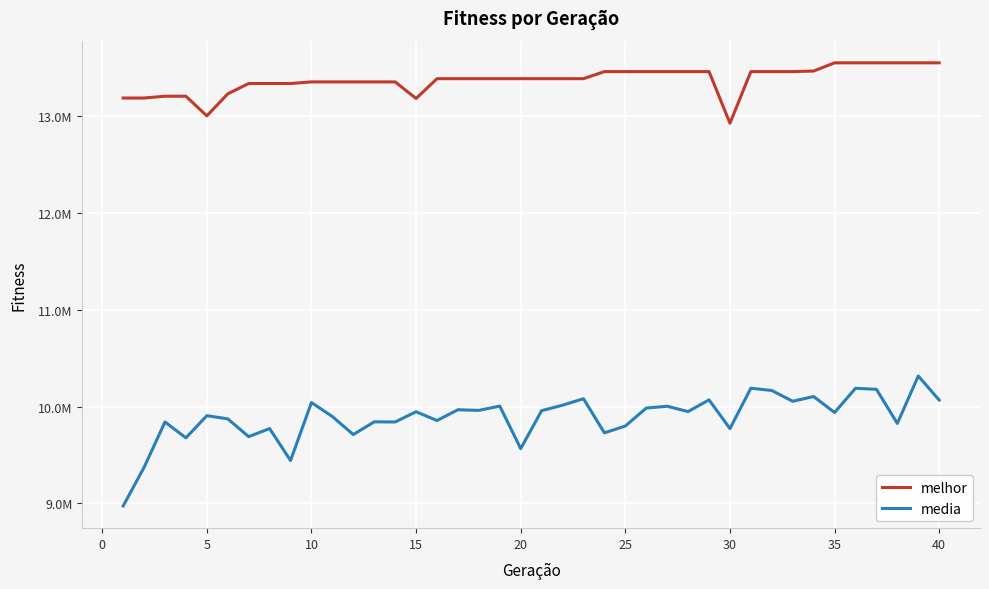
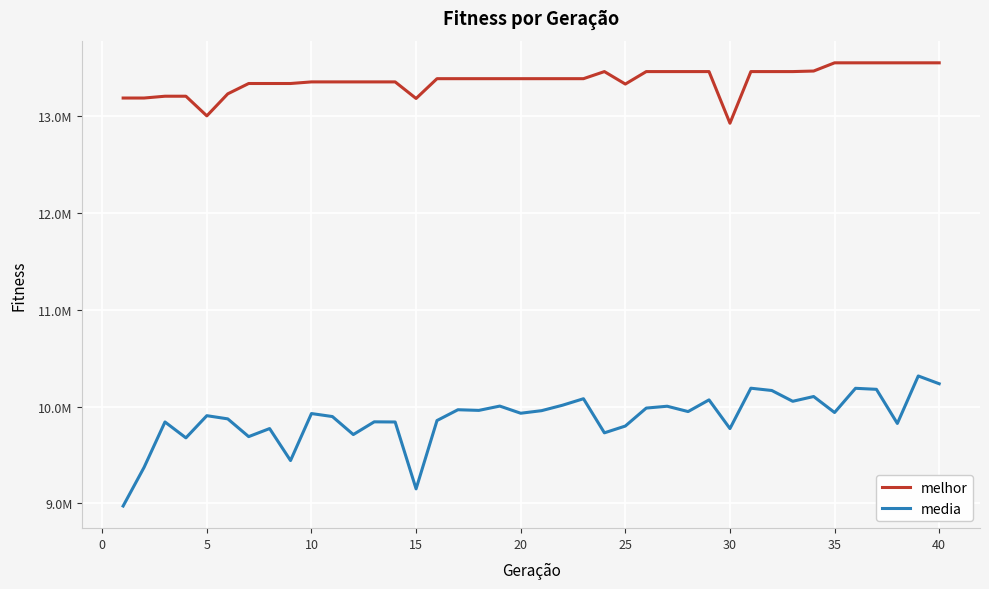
  {
    "melhor": {
      "5": 13000000,
      "10": 13400000,
      "15": 13200000,
      "20": 13400000,
-     "25": 13500000,
+     "25": 13300000,
      "30": 12900000,
      "35": 13500000,
      "40": 13500000
    },
    "media": {
      "5": 9900000,
-     "10": 10000000,
-     "15": 9900000,
-     "20": 9600000,
+     "10": 9900000,
+     "15": 9200000,
+     "20": 9900000,
      "25": 9800000,
      "30": 9800000,
      "35": 9900000,
-     "40": 10100000
+     "40": 10200000
    }
  }
